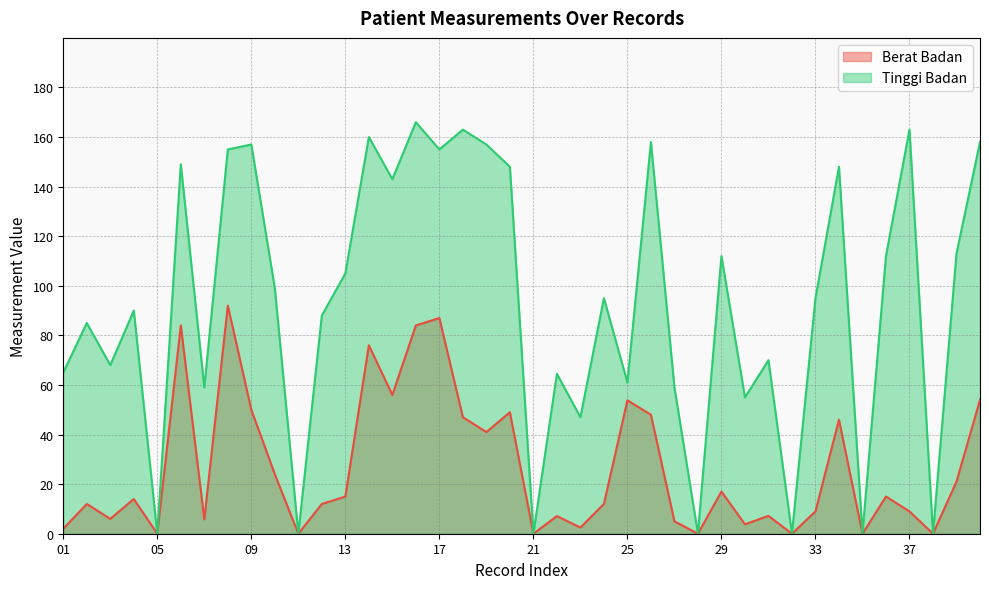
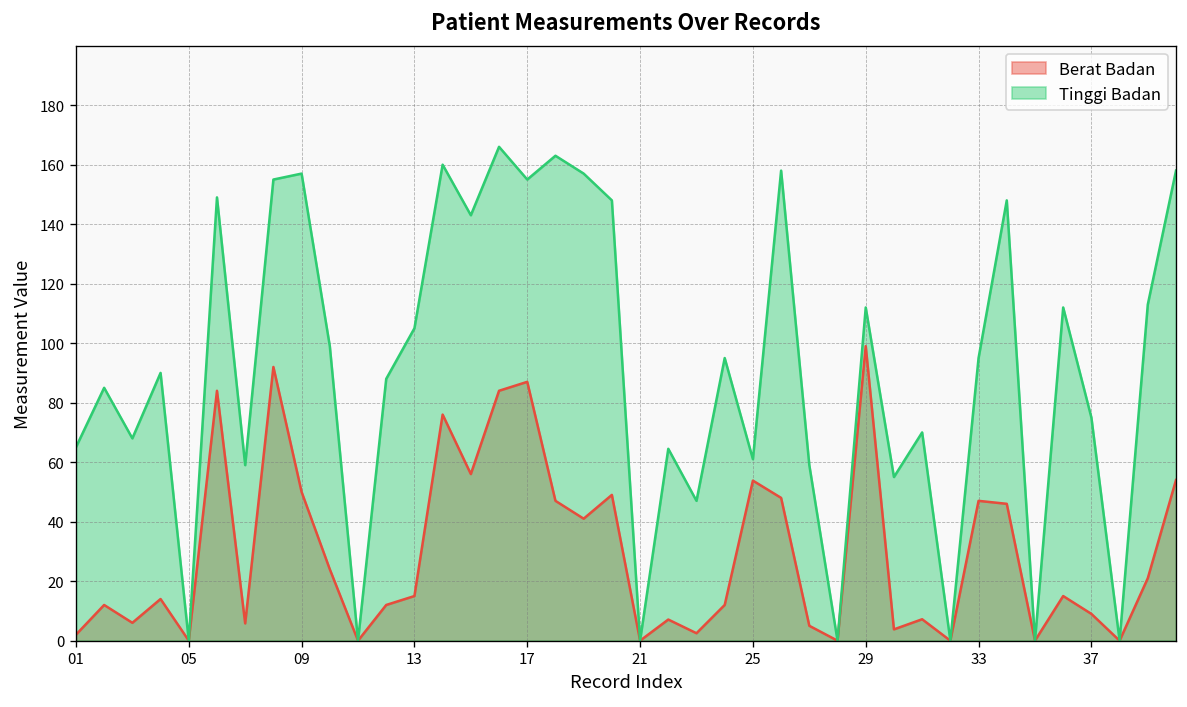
  {
    "Berat Badan": {
      "01": 2,
      "09": 50,
      "13": 15,
      "17": 87,
      "25": 54,
-     "29": 17,
-     "33": 9,
+     "29": 99,
+     "33": 47,
      "37": 9
    },
    "Tinggi Badan": {
      "01": 65,
      "09": 157,
      "13": 105,
      "17": 155,
      "25": 61,
      "29": 112,
      "33": 95,
-     "37": 163
+     "37": 75
    }
  }
